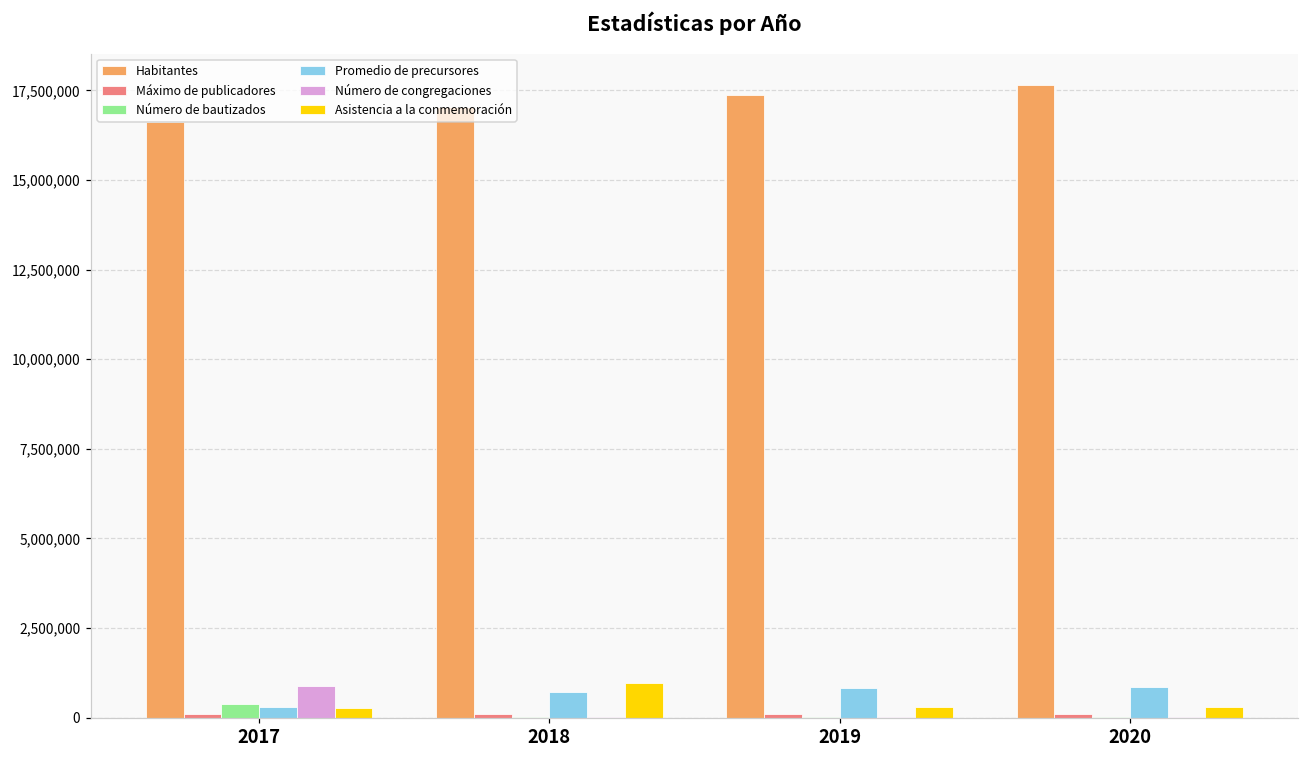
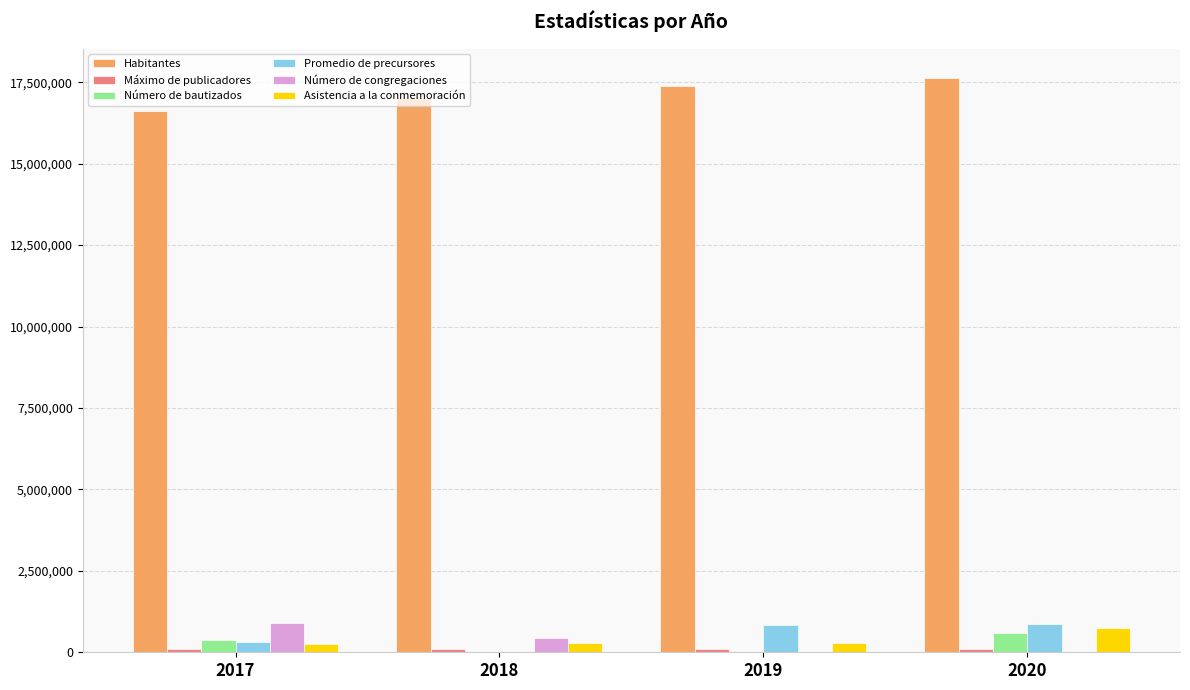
  {
    "Número de bautizados": {
      "2017": "400,000",
-     "2020": "0"
+     "2020": "600,000"
    },
    "Promedio de precursores": {
      "2017": "300,000",
-     "2018": "700,000",
+     "2018": "0",
      "2019": "800,000",
      "2020": "900,000"
    },
    "Número de congregaciones": {
      "2017": "900,000",
-     "2018": "0"
+     "2018": "400,000"
    },
    "Asistencia a la conmemoración": {
      "2017": "300,000",
-     "2018": "1,000,000",
+     "2018": "300,000",
      "2019": "300,000",
-     "2020": "300,000"
+     "2020": "700,000"
    }
  }
